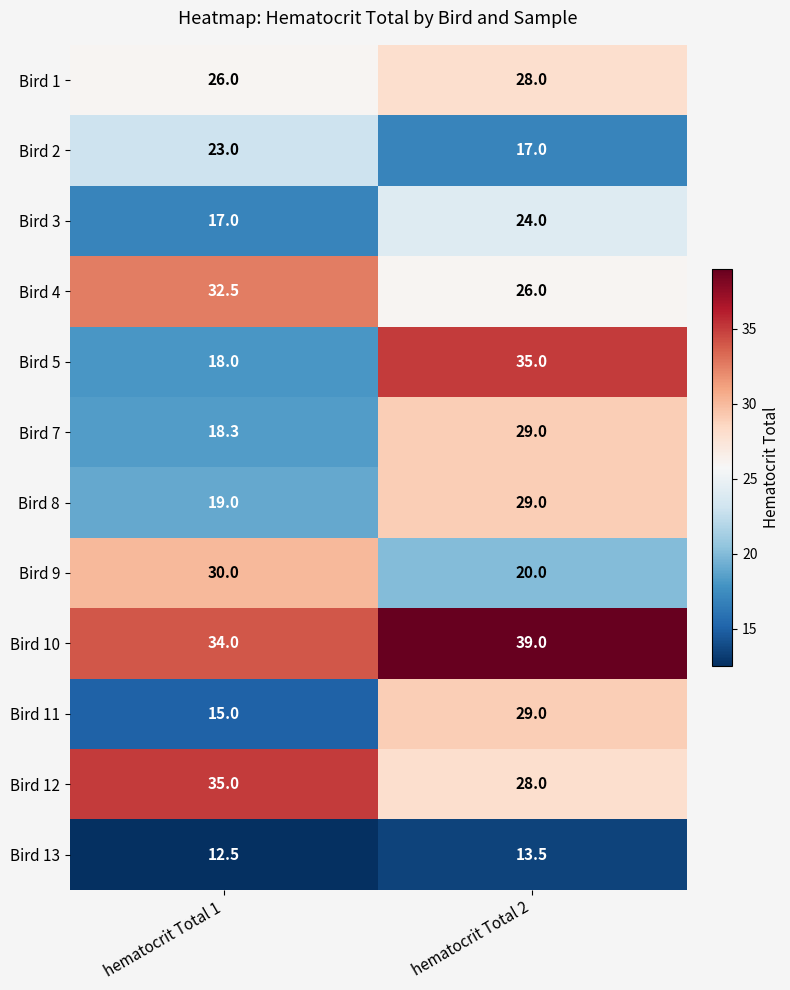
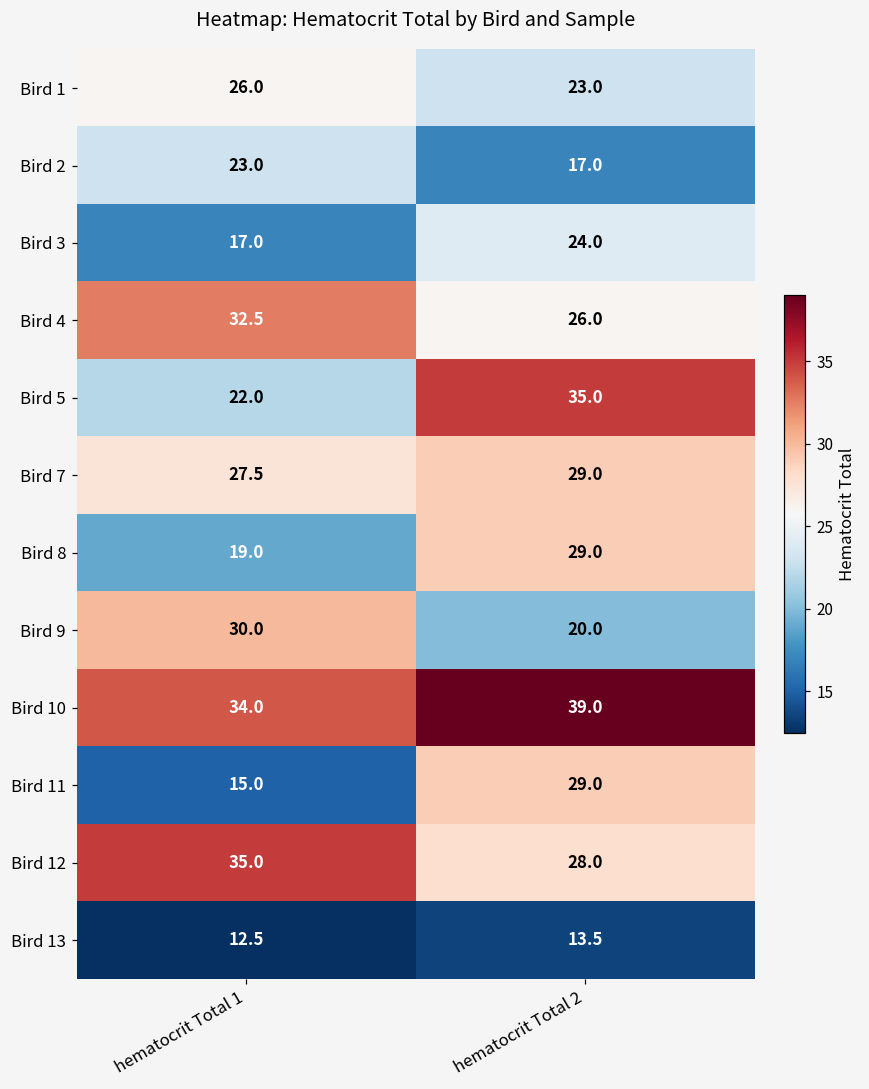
  {
    "Bird 1": {
      "hematocrit Total 1": 26.0,
-     "hematocrit Total 2": 28.0
+     "hematocrit Total 2": 23.0
    },
    "Bird 2": {
      "hematocrit Total 1": 23.0,
      "hematocrit Total 2": 17.0
    },
    "Bird 3": {
      "hematocrit Total 1": 17.0,
      "hematocrit Total 2": 24.0
    },
    "Bird 4": {
      "hematocrit Total 1": 32.5,
      "hematocrit Total 2": 26.0
    },
    "Bird 5": {
-     "hematocrit Total 1": 18.0,
+     "hematocrit Total 1": 22.0,
      "hematocrit Total 2": 35.0
    },
    "Bird 7": {
-     "hematocrit Total 1": 18.3,
+     "hematocrit Total 1": 27.5,
      "hematocrit Total 2": 29.0
    },
    "Bird 8": {
      "hematocrit Total 1": 19.0,
      "hematocrit Total 2": 29.0
    },
    "Bird 9": {
      "hematocrit Total 1": 30.0,
      "hematocrit Total 2": 20.0
    },
    "Bird 10": {
      "hematocrit Total 1": 34.0,
      "hematocrit Total 2": 39.0
    },
    "Bird 11": {
      "hematocrit Total 1": 15.0,
      "hematocrit Total 2": 29.0
    },
    "Bird 12": {
      "hematocrit Total 1": 35.0,
      "hematocrit Total 2": 28.0
    },
    "Bird 13": {
      "hematocrit Total 1": 12.5,
      "hematocrit Total 2": 13.5
    }
  }
